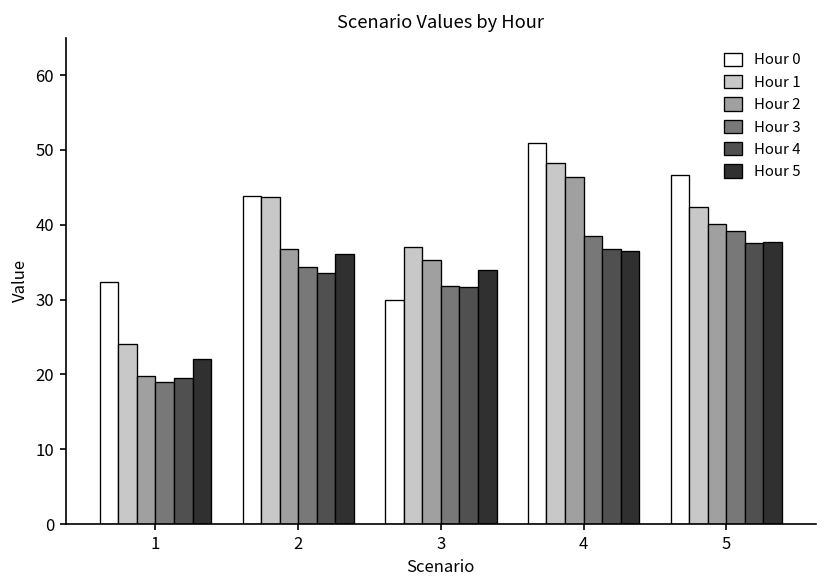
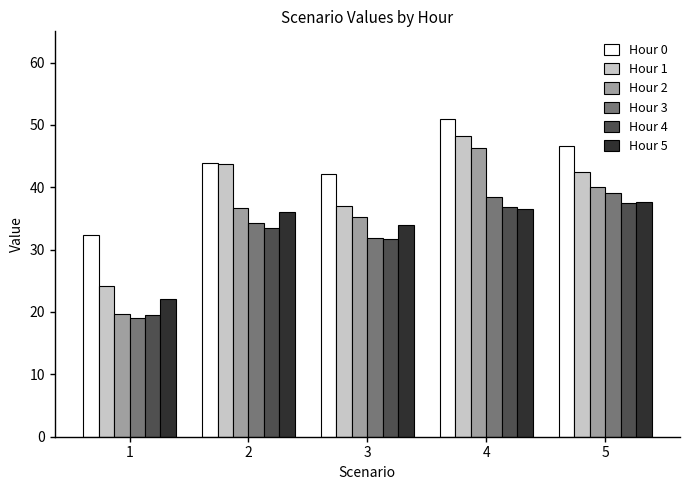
  {
    "Hour 0": {
      "1": 32,
      "2": 44,
-     "3": 30,
+     "3": 42,
      "4": 51,
      "5": 47
    },
    "Hour 1": {
      "1": 24,
      "2": 44,
      "3": 37,
      "4": 48,
      "5": 42
    },
    "Hour 2": {
      "1": 20,
      "2": 37,
      "3": 35,
      "4": 46,
      "5": 40
    },
    "Hour 3": {
      "1": 19,
      "2": 34,
      "3": 32,
      "4": 39,
      "5": 39
    }
  }
